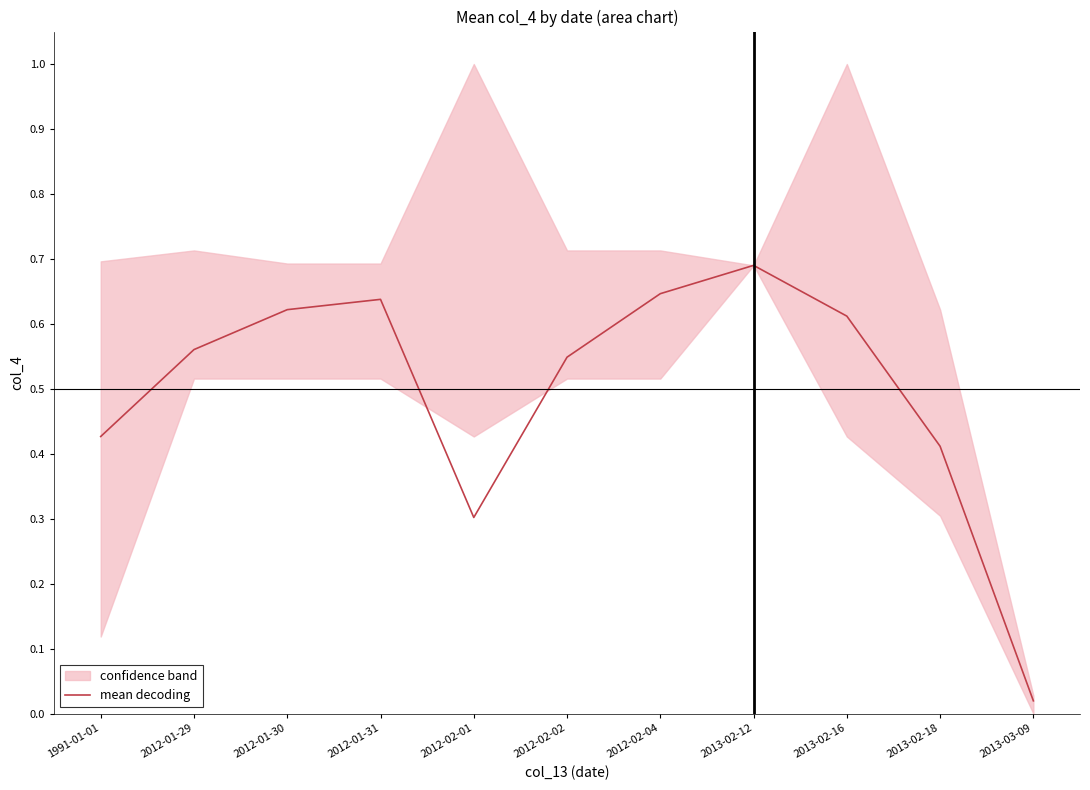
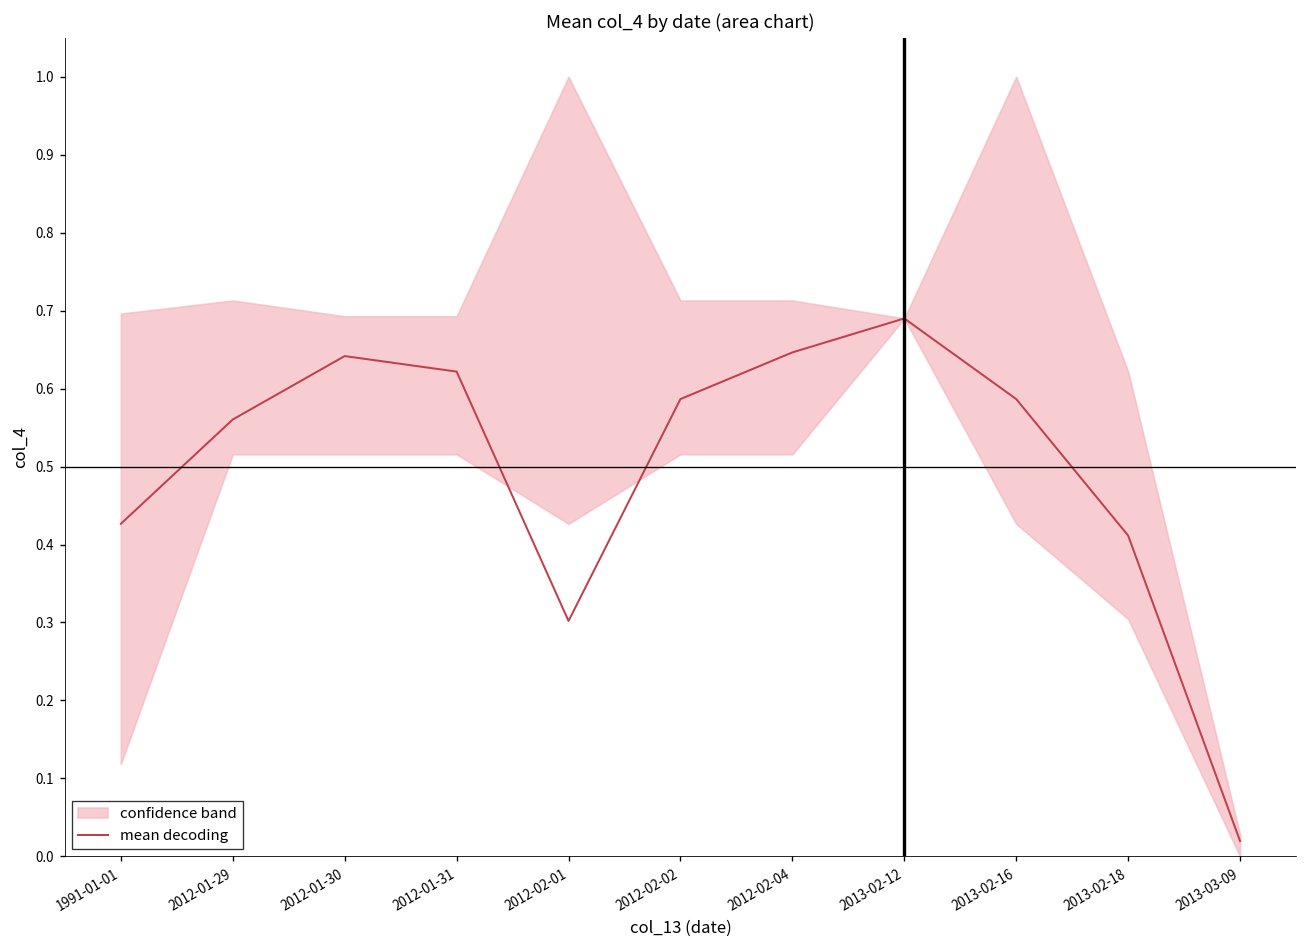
  {
    "mean decoding": {
      "1991-01-01": 0.43,
      "2012-01-29": 0.56,
-     "2012-01-30": 0.62,
-     "2012-01-31": 0.64,
+     "2012-01-30": 0.64,
+     "2012-01-31": 0.62,
      "2012-02-01": 0.30,
-     "2012-02-02": 0.55,
+     "2012-02-02": 0.59,
      "2012-02-04": 0.65,
-     "2013-02-16": 0.61,
+     "2013-02-16": 0.59,
      "2013-02-18": 0.41,
      "2013-03-09": 0.02
    },
    "confidence band": {
      "2013-03-09": 0.03
    }
  }
